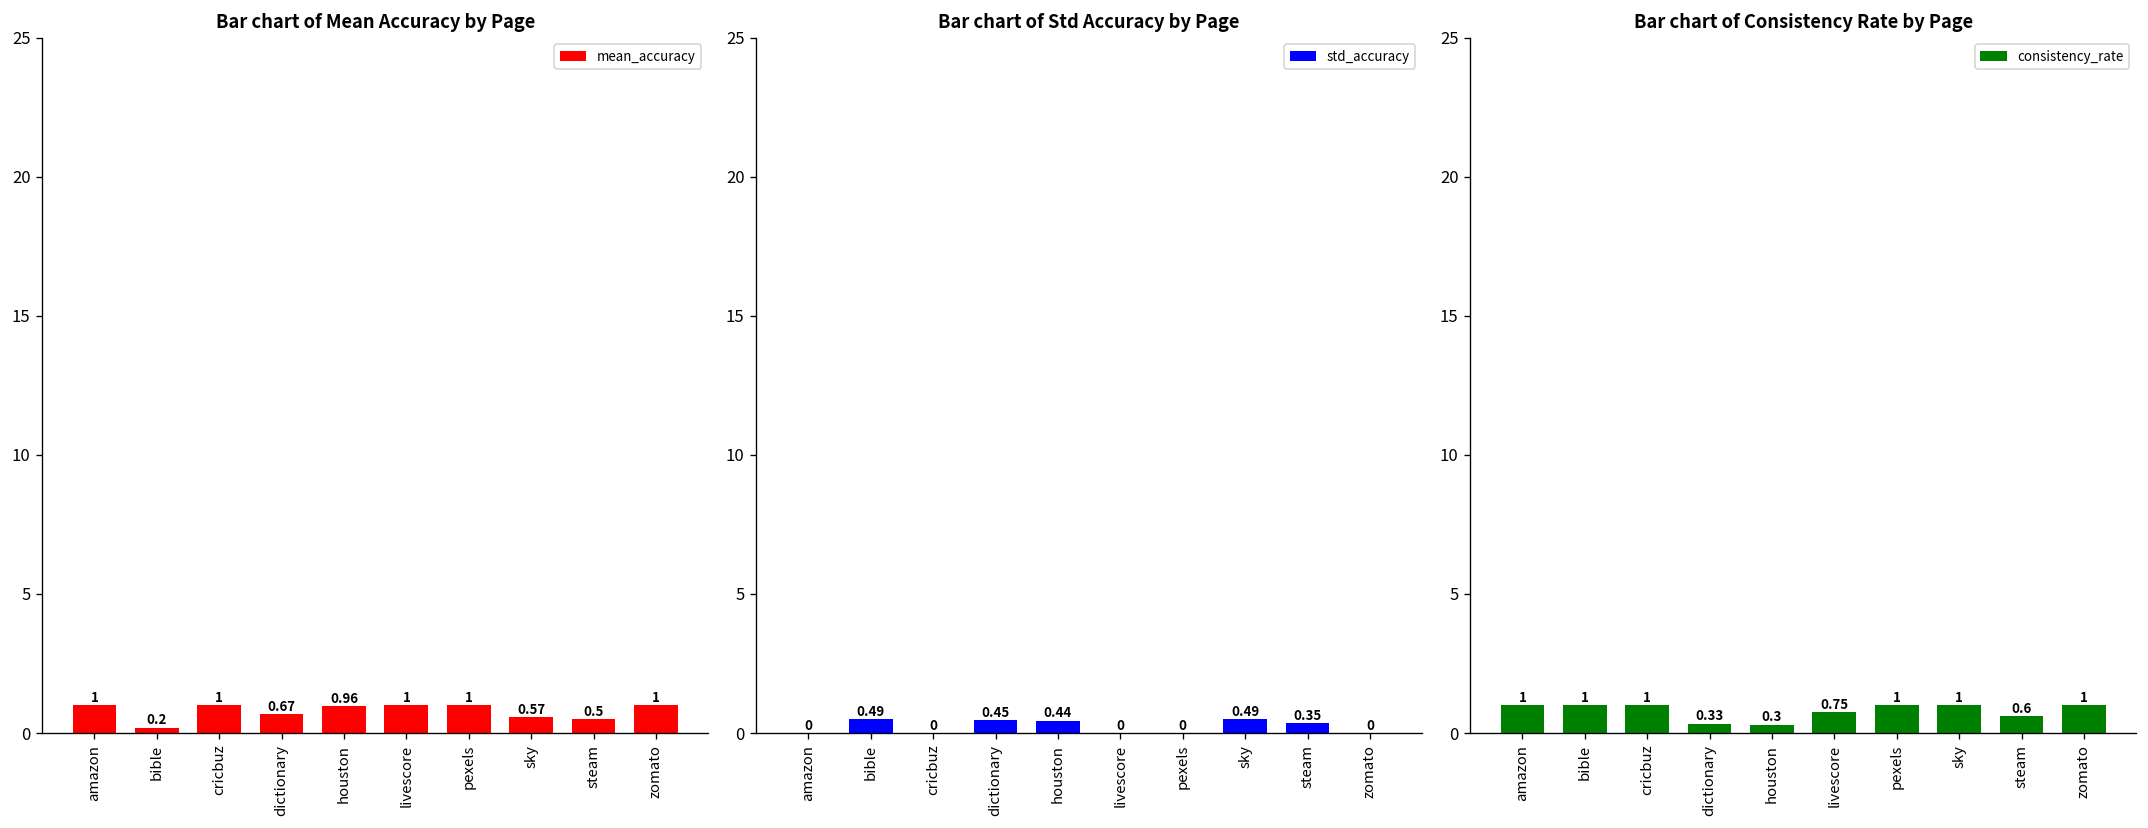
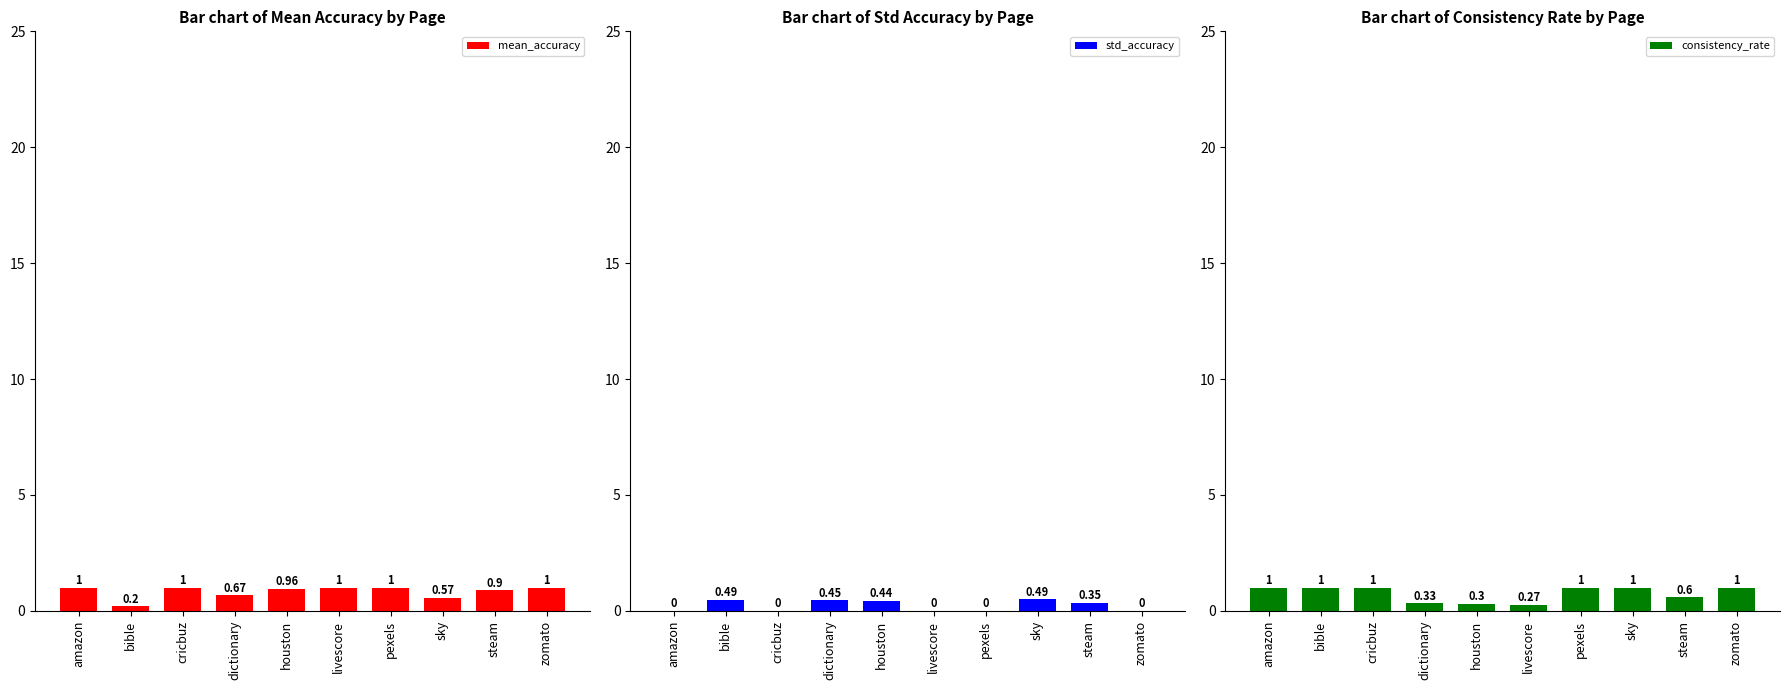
  {
    "Bar chart of Mean Accuracy by Page": {
      "amazon": 1,
      "bible": 0.2,
      "cricbuz": 1,
      "dictionary": 0.67,
      "houston": 0.96,
      "livescore": 1,
      "pexels": 1,
      "sky": 0.57,
-     "steam": 0.5,
+     "steam": 0.9,
      "zomato": 1
    },
    "Bar chart of Std Accuracy by Page": {
      "amazon": 0,
      "bible": 0.49,
      "cricbuz": 0,
      "dictionary": 0.45,
      "houston": 0.44,
      "livescore": 0,
      "pexels": 0,
      "sky": 0.49,
      "steam": 0.35,
      "zomato": 0
    },
    "Bar chart of Consistency Rate by Page": {
      "amazon": 1,
      "bible": 1,
      "cricbuz": 1,
      "dictionary": 0.33,
      "houston": 0.3,
-     "livescore": 0.75,
+     "livescore": 0.27,
      "pexels": 1,
      "sky": 1,
      "steam": 0.6,
      "zomato": 1
    }
  }
